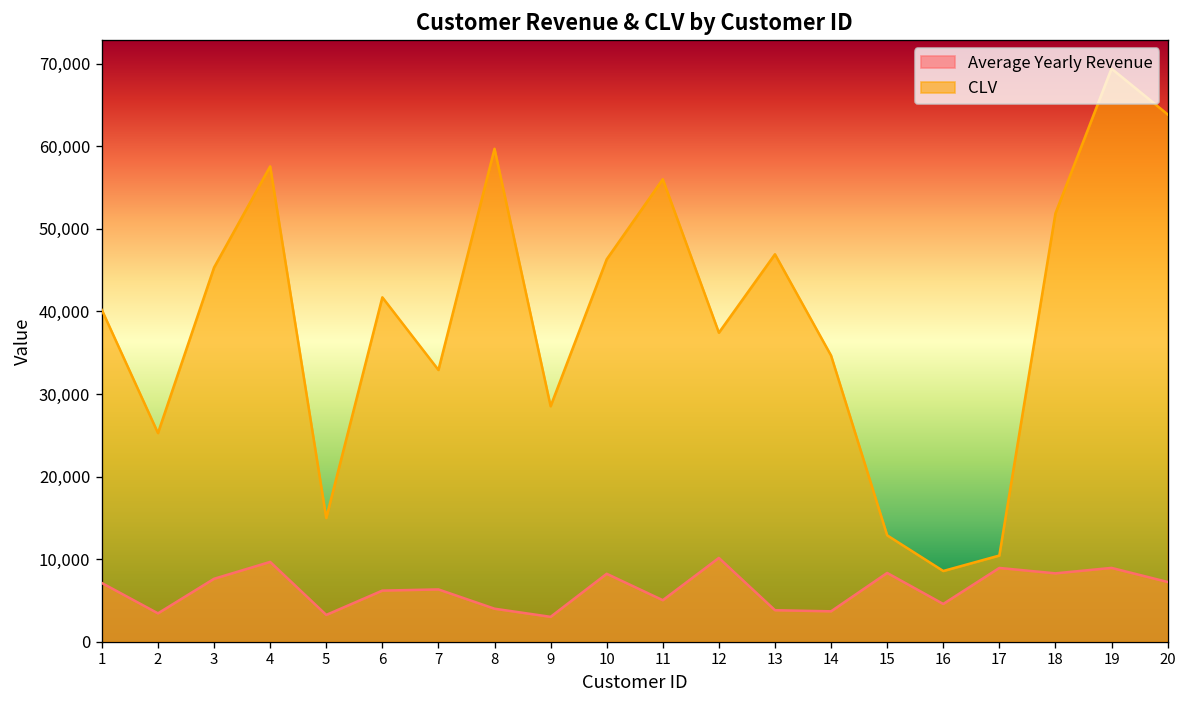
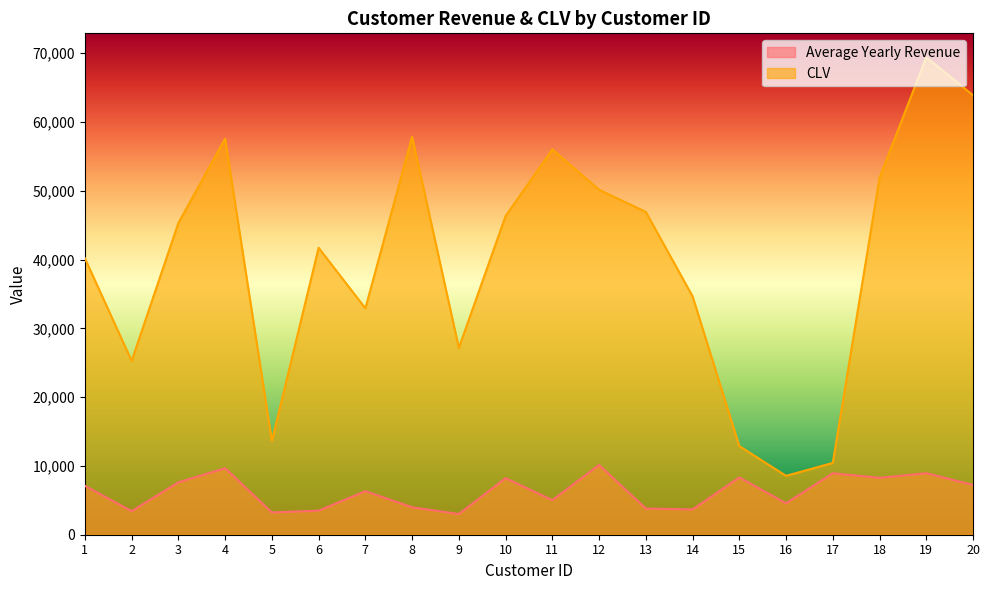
  {
    "Average Yearly Revenue": {
      "1": "7,000",
      "2": "3,000",
      "3": "8,000",
      "4": "10,000",
      "5": "3,000",
-     "6": "6,000",
+     "6": "3,000",
      "7": "6,000",
      "8": "4,000",
      "9": "3,000",
      "10": "8,000",
      "11": "5,000",
      "12": "10,000",
      "13": "4,000",
      "14": "4,000",
      "15": "8,000",
      "16": "5,000",
      "17": "9,000",
      "18": "8,000",
      "19": "9,000",
      "20": "7,000"
    },
    "CLV": {
      "1": "40,000",
      "2": "25,000",
      "3": "45,000",
      "4": "58,000",
-     "5": "15,000",
+     "5": "14,000",
      "6": "42,000",
      "7": "33,000",
-     "8": "60,000",
-     "9": "29,000",
+     "8": "58,000",
+     "9": "27,000",
      "10": "46,000",
      "11": "56,000",
-     "12": "37,000",
+     "12": "50,000",
      "13": "47,000",
      "14": "35,000",
      "15": "13,000",
      "16": "9,000",
      "17": "10,000",
      "18": "52,000",
      "20": "64,000"
    }
  }
